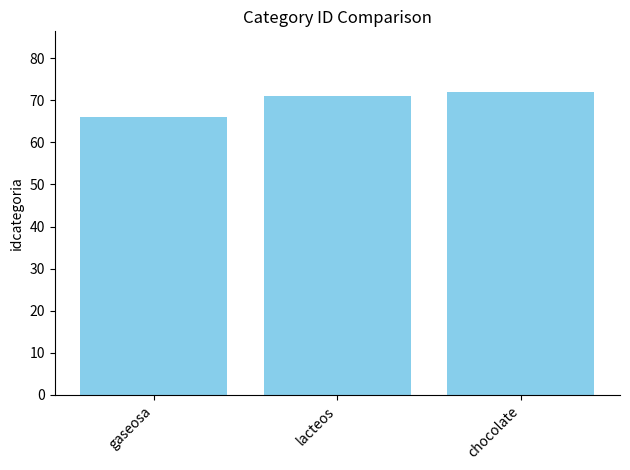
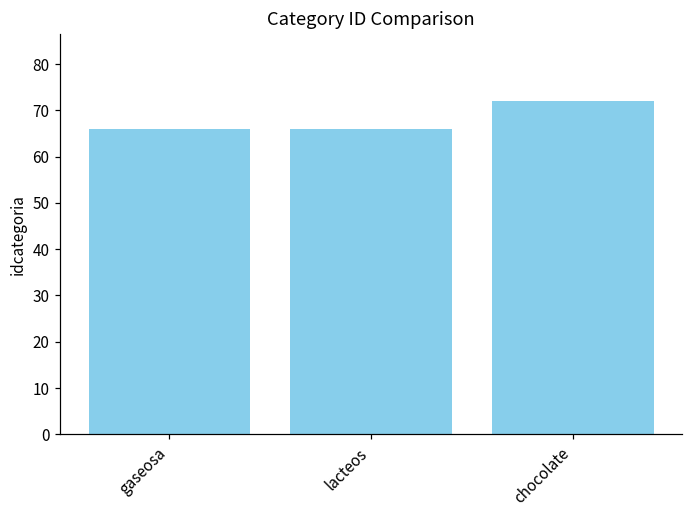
  {
    "gaseosa": 66,
-   "lacteos": 71,
+   "lacteos": 66,
    "chocolate": 72
  }
